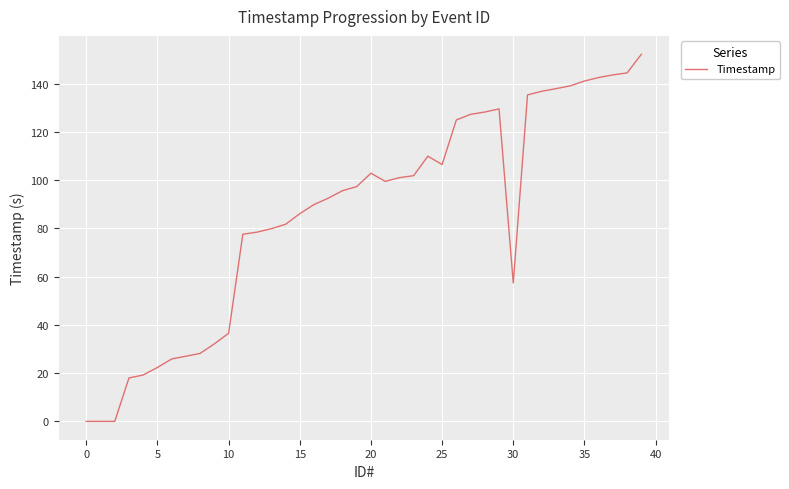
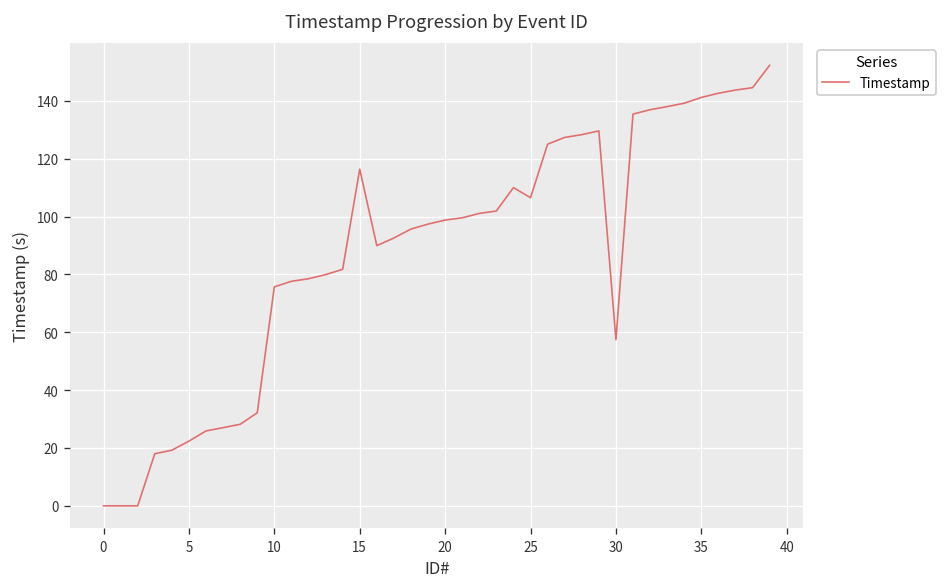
  {
    "0": 0,
    "5": 22,
-   "10": 37,
-   "15": 86,
-   "20": 103,
+   "10": 76,
+   "15": 116,
+   "20": 99,
    "25": 107,
    "30": 57,
    "35": 141
  }
